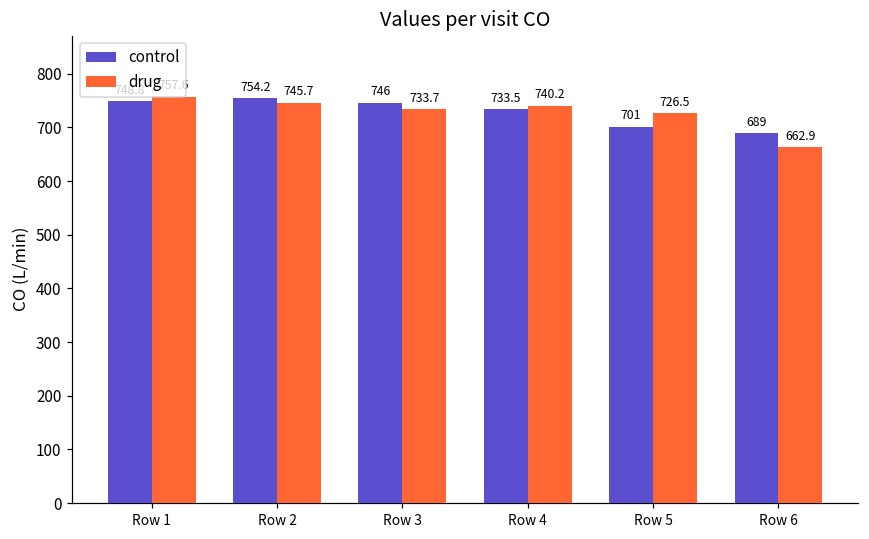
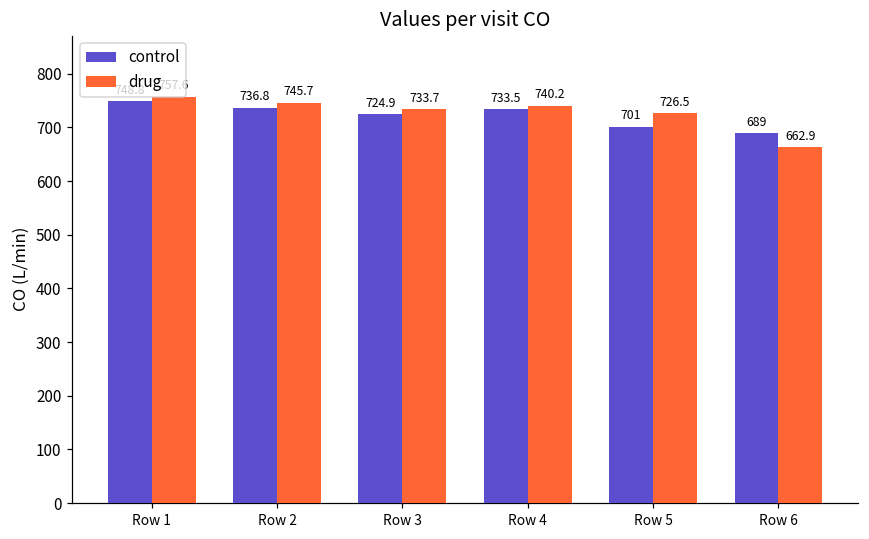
  {
    "control": {
-     "Row 2": 754.2,
-     "Row 3": 746,
+     "Row 2": 736.8,
+     "Row 3": 724.9,
      "Row 4": 733.5,
      "Row 5": 701,
      "Row 6": 689
    },
    "drug": {
      "Row 2": 745.7,
      "Row 3": 733.7,
      "Row 4": 740.2,
      "Row 5": 726.5,
      "Row 6": 662.9
    }
  }
